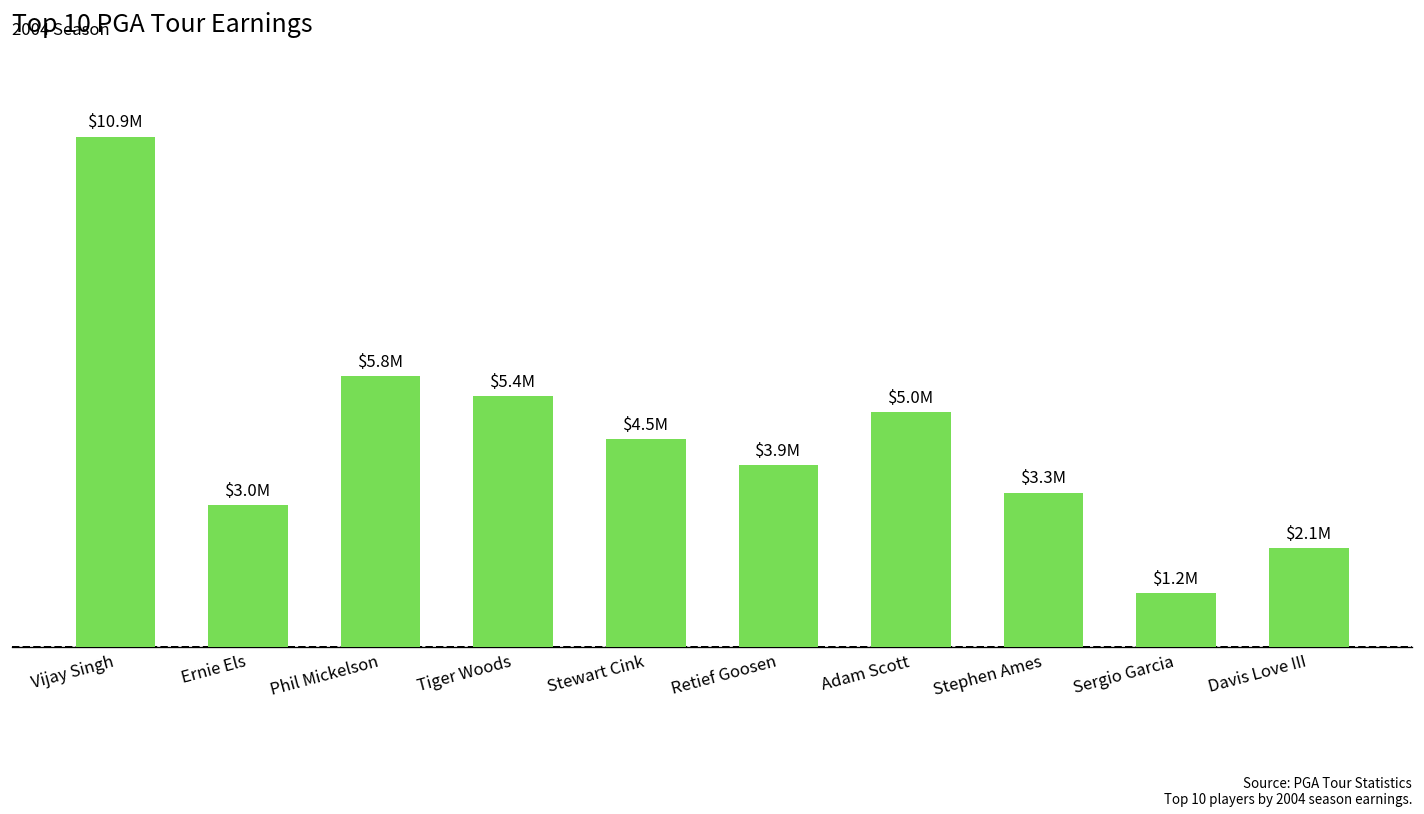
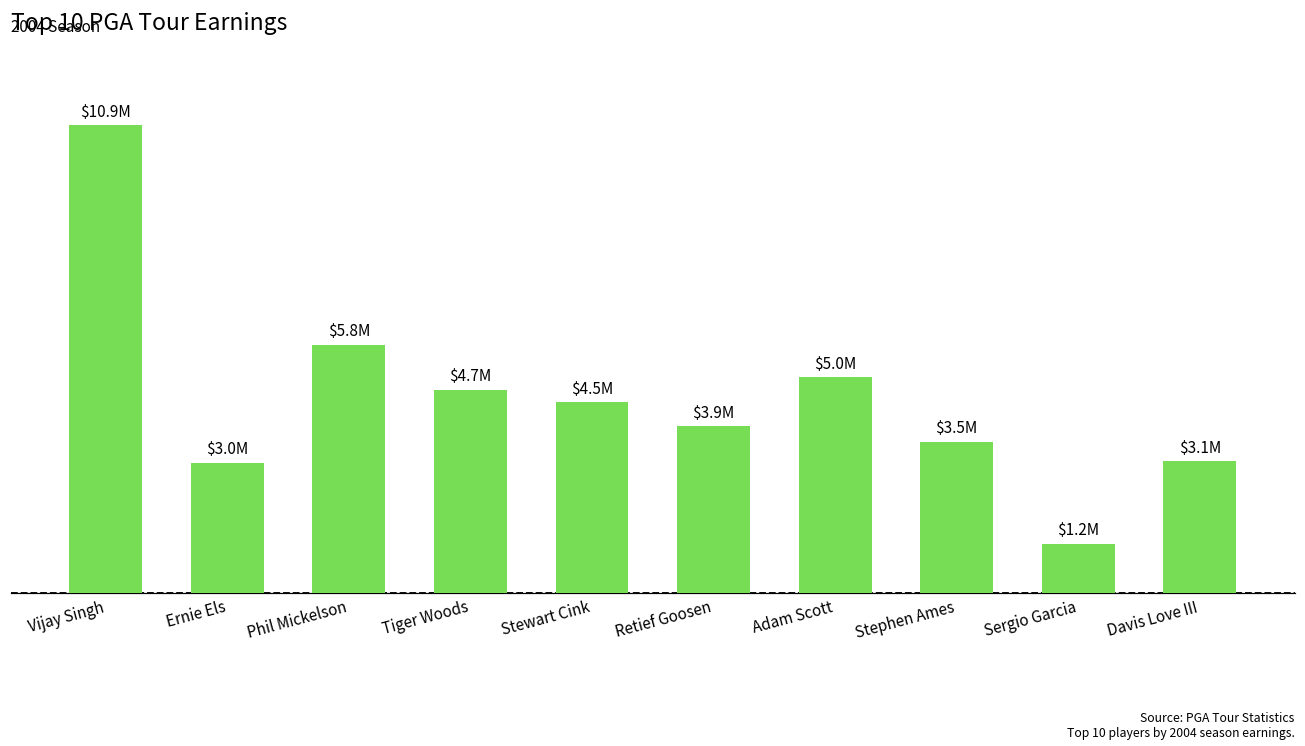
  {
    "Vijay Singh": "$10.9M",
    "Ernie Els": "$3.0M",
    "Phil Mickelson": "$5.8M",
-   "Tiger Woods": "$5.4M",
+   "Tiger Woods": "$4.7M",
    "Stewart Cink": "$4.5M",
    "Retief Goosen": "$3.9M",
    "Adam Scott": "$5.0M",
-   "Stephen Ames": "$3.3M",
+   "Stephen Ames": "$3.5M",
    "Sergio Garcia": "$1.2M",
-   "Davis Love III": "$2.1M"
+   "Davis Love III": "$3.1M"
  }
